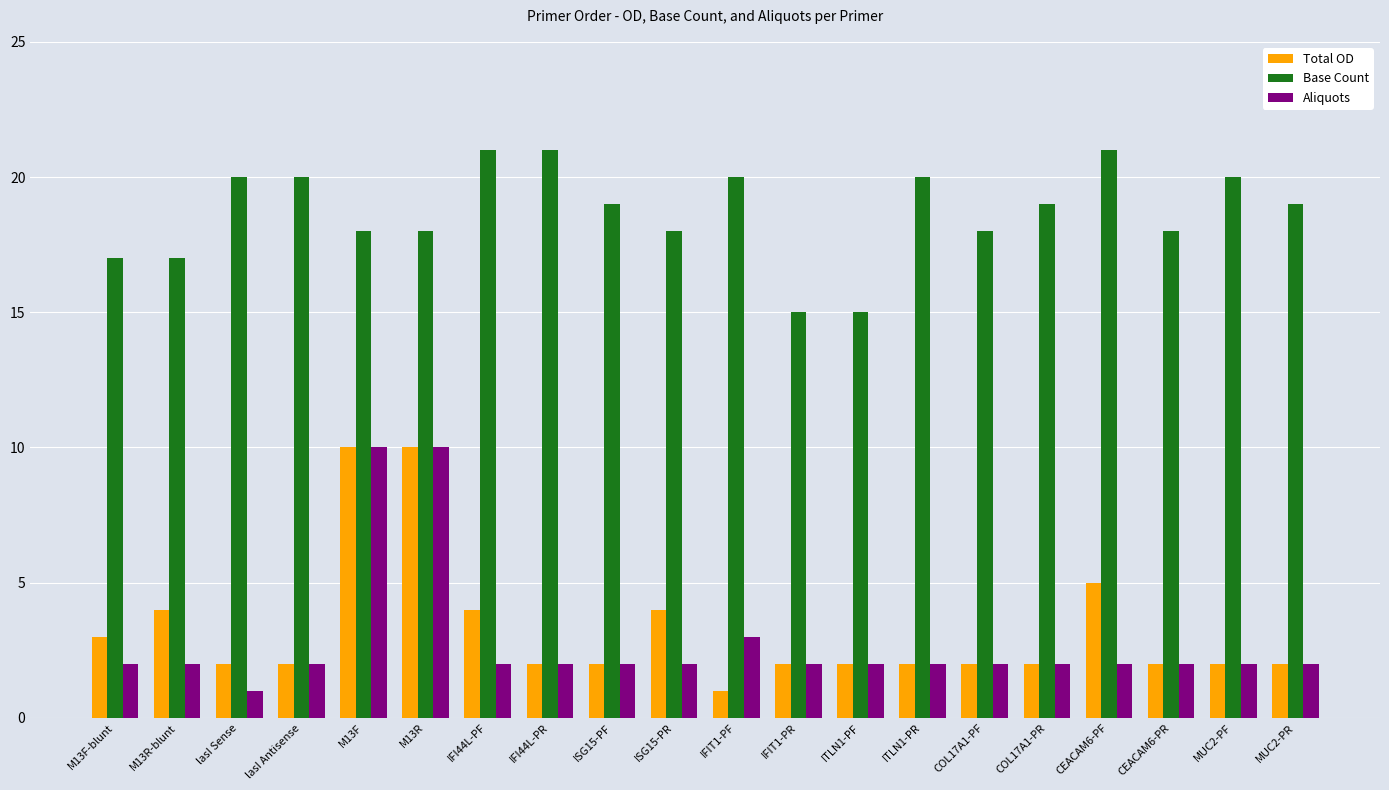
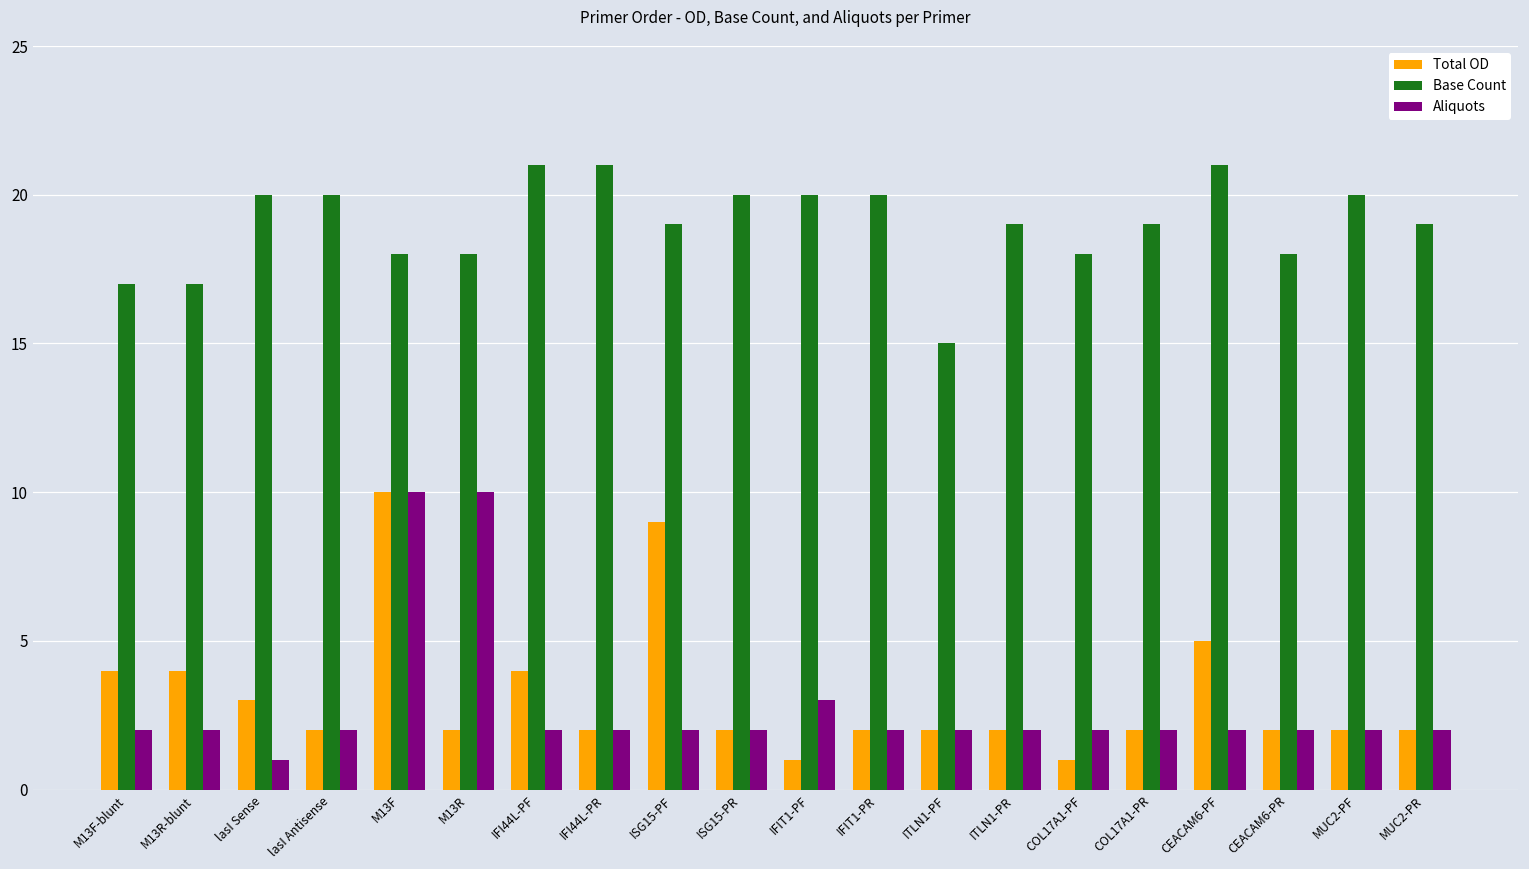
  {
    "Total OD": {
-     "M13F-blunt": 3,
+     "M13F-blunt": 4,
      "M13R-blunt": 4,
-     "lasI Sense": 2,
+     "lasI Sense": 3,
      "lasI Antisense": 2,
      "M13F": 10,
-     "M13R": 10,
+     "M13R": 2,
      "IFI44L-PF": 4,
      "IFI44L-PR": 2,
-     "ISG15-PF": 2,
-     "ISG15-PR": 4,
+     "ISG15-PF": 9,
+     "ISG15-PR": 2,
      "IFIT1-PF": 1,
      "IFIT1-PR": 2,
      "ITLN1-PF": 2,
      "ITLN1-PR": 2,
-     "COL17A1-PF": 2,
+     "COL17A1-PF": 1,
      "COL17A1-PR": 2,
      "CEACAM6-PF": 5,
      "CEACAM6-PR": 2,
      "MUC2-PF": 2,
      "MUC2-PR": 2
    },
    "Base Count": {
      "M13F-blunt": 17,
      "M13R-blunt": 17,
      "lasI Sense": 20,
      "lasI Antisense": 20,
      "M13F": 18,
      "M13R": 18,
      "IFI44L-PF": 21,
      "IFI44L-PR": 21,
      "ISG15-PF": 19,
-     "ISG15-PR": 18,
+     "ISG15-PR": 20,
      "IFIT1-PF": 20,
-     "IFIT1-PR": 15,
+     "IFIT1-PR": 20,
      "ITLN1-PF": 15,
-     "ITLN1-PR": 20,
+     "ITLN1-PR": 19,
      "COL17A1-PF": 18,
      "COL17A1-PR": 19,
      "CEACAM6-PF": 21,
      "CEACAM6-PR": 18,
      "MUC2-PF": 20,
      "MUC2-PR": 19
    },
    "Aliquots": {
      "M13F-blunt": 2,
      "M13R-blunt": 2,
      "lasI Sense": 1,
      "lasI Antisense": 2,
      "M13F": 10,
      "M13R": 10,
      "IFI44L-PF": 2,
      "IFI44L-PR": 2,
      "ISG15-PF": 2,
      "ISG15-PR": 2,
      "IFIT1-PF": 3,
      "IFIT1-PR": 2,
      "ITLN1-PF": 2,
      "ITLN1-PR": 2,
      "COL17A1-PF": 2,
      "COL17A1-PR": 2,
      "CEACAM6-PF": 2,
      "CEACAM6-PR": 2,
      "MUC2-PF": 2,
      "MUC2-PR": 2
    }
  }
